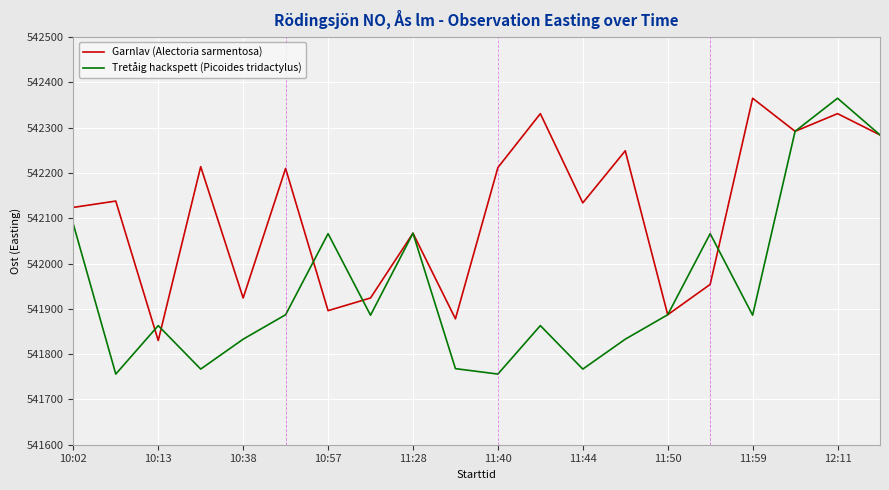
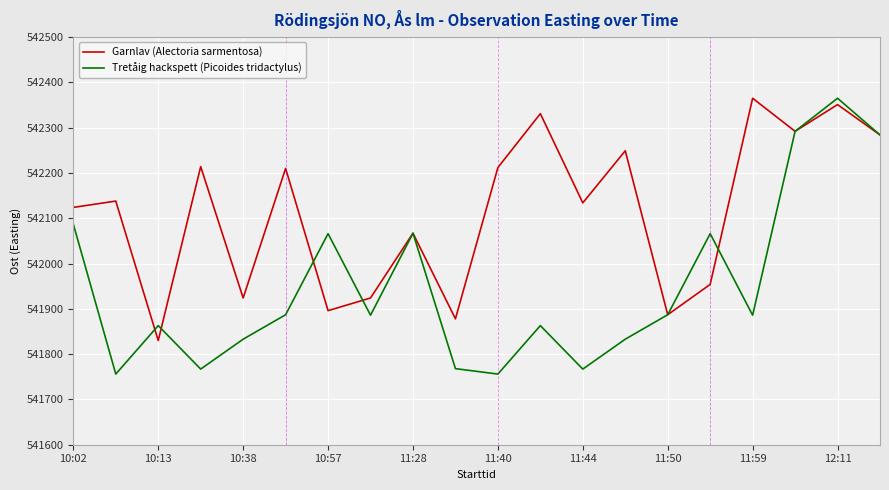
  {
    "Garnlav (Alectoria sarmentosa)": {
      "10:02": 542120,
      "10:13": 541830,
      "10:38": 541920,
      "10:57": 541900,
      "11:40": 542210,
      "11:44": 542130,
      "11:59": 542370,
-     "12:11": 542330
+     "12:11": 542350
    },
    "Tretåig hackspett (Picoides tridactylus)": {
      "10:02": 542090,
      "10:13": 541860,
      "10:38": 541830,
      "10:57": 542070,
      "11:40": 541760,
      "11:44": 541770,
      "11:59": 541890,
      "12:11": 542370
    }
  }
